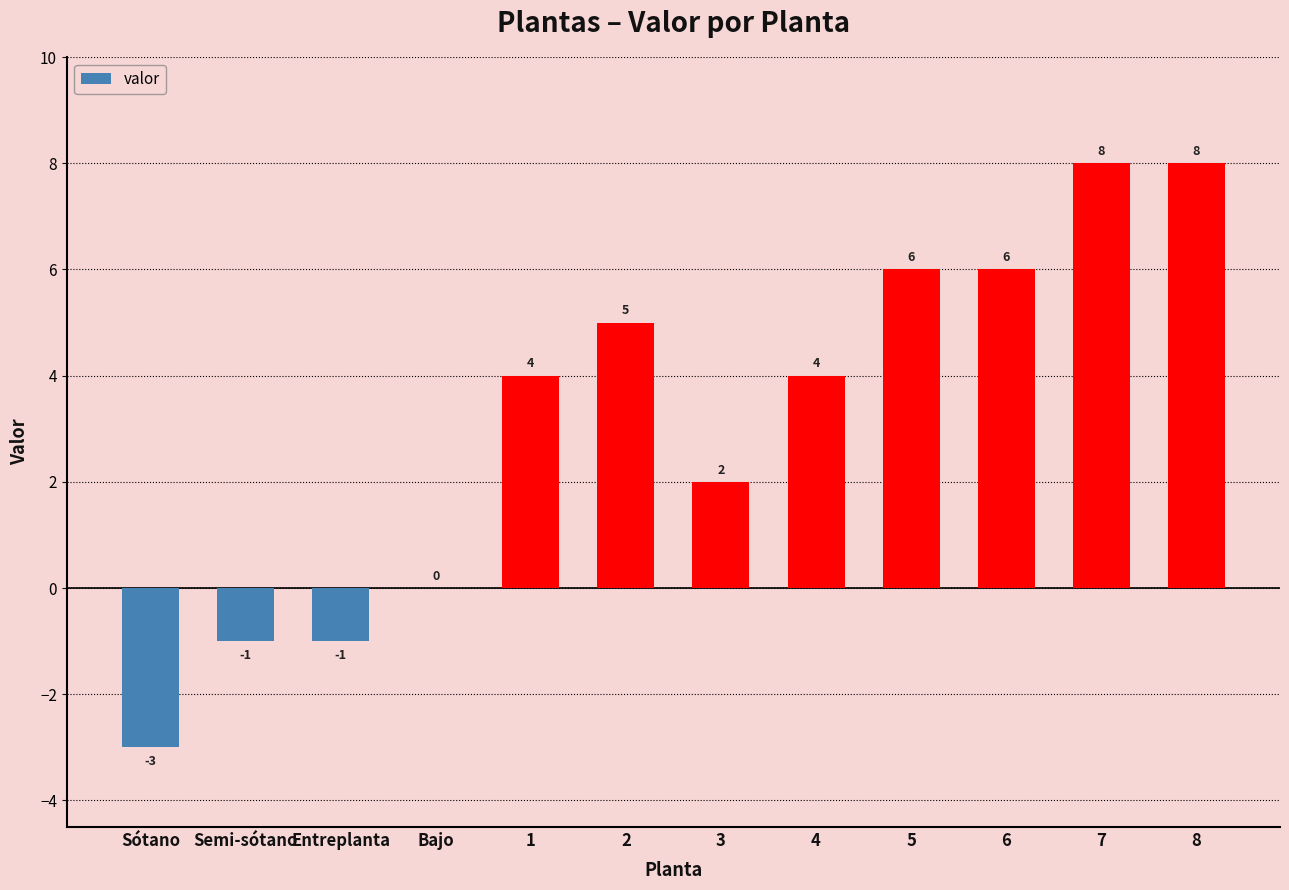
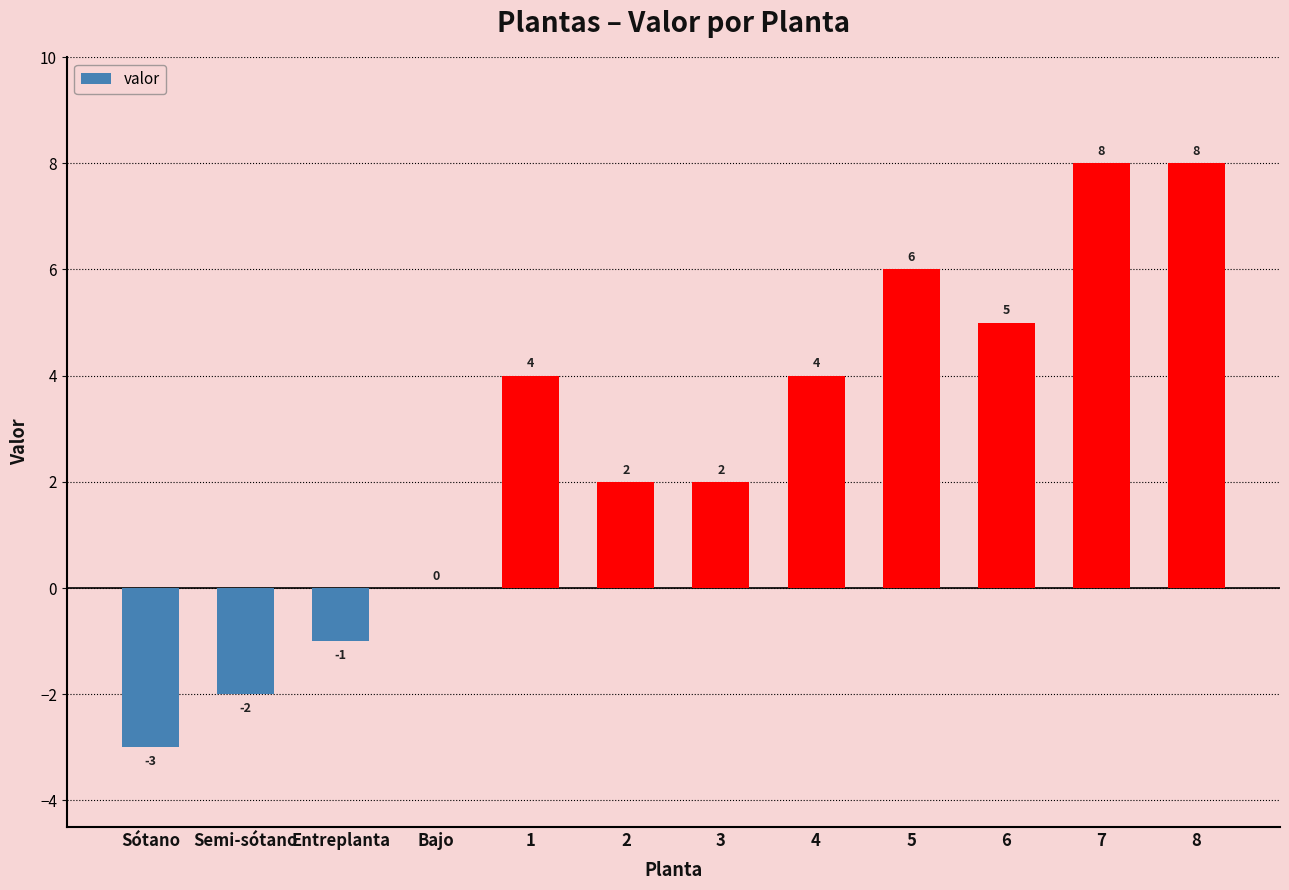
  {
    "Sótano": -3,
-   "Semi-sótano": -1,
+   "Semi-sótano": -2,
    "Entreplanta": -1,
    "Bajo": 0,
    "1": 4,
-   "2": 5,
+   "2": 2,
    "3": 2,
    "4": 4,
    "5": 6,
-   "6": 6,
+   "6": 5,
    "7": 8,
    "8": 8
  }
